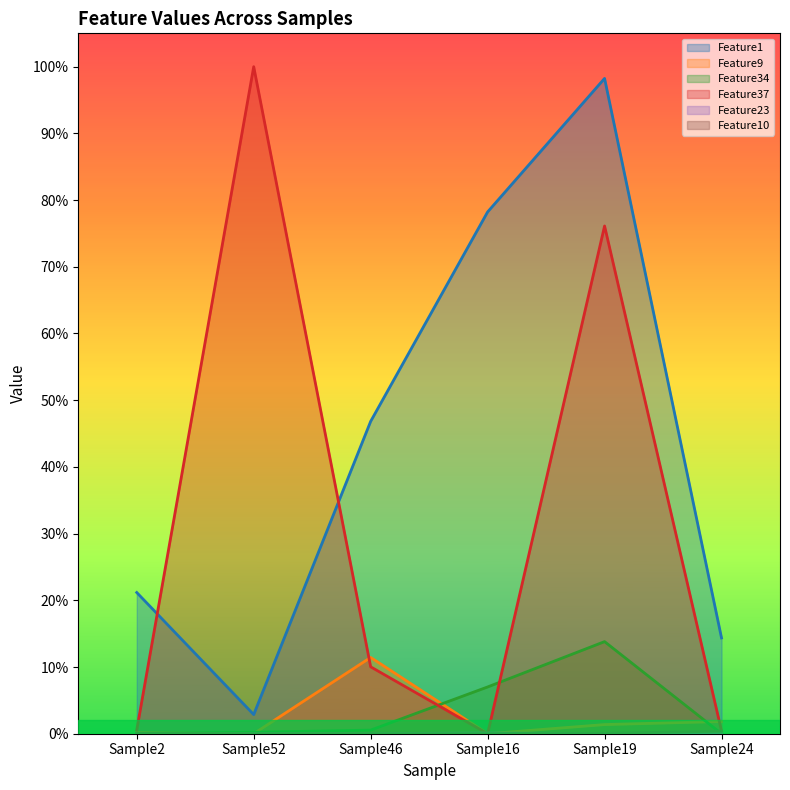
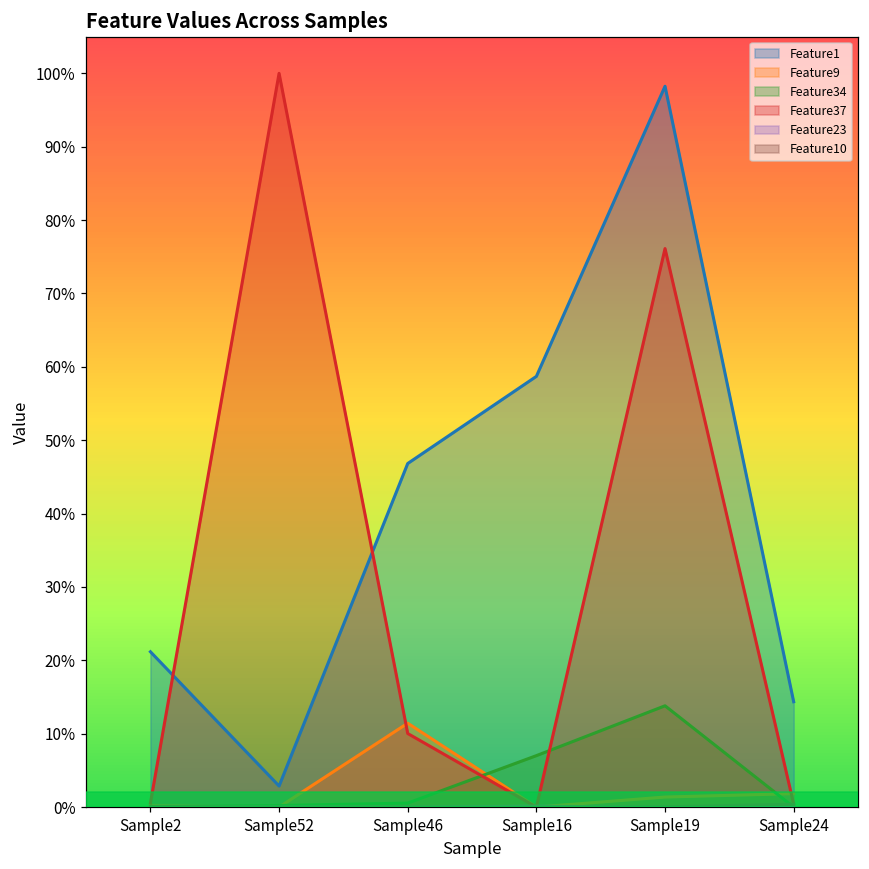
  {
    "Feature1": {
      "Sample2": "21%",
      "Sample52": "3%",
      "Sample46": "47%",
-     "Sample16": "78%",
+     "Sample16": "59%",
      "Sample19": "98%",
      "Sample24": "14%"
    },
    "Feature34": {
      "Sample16": "7%",
      "Sample19": "14%"
    }
  }
